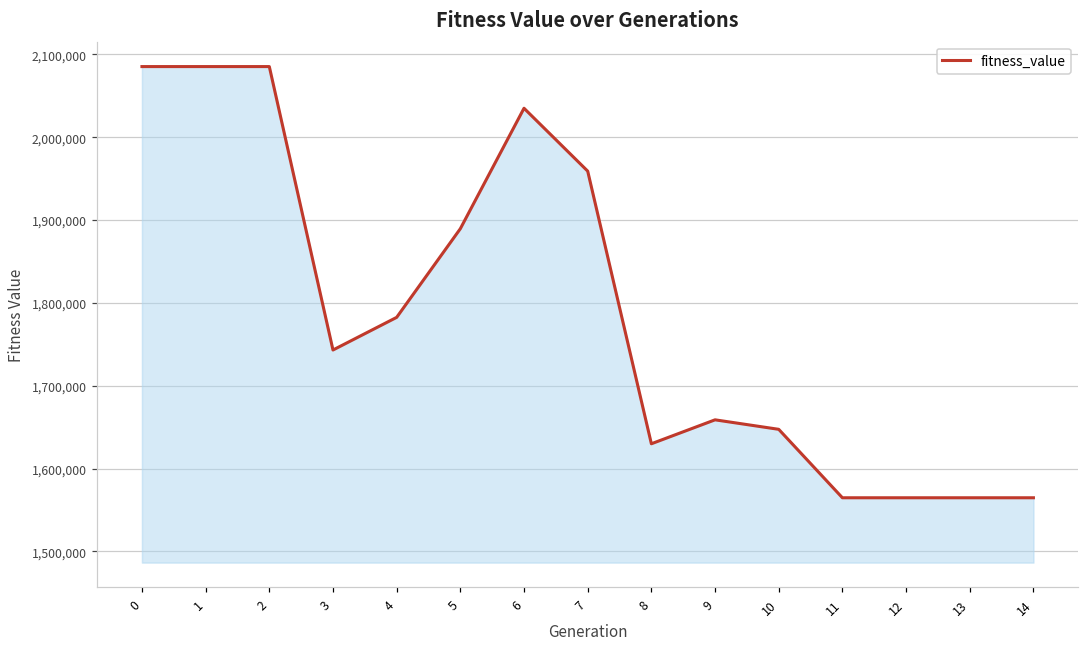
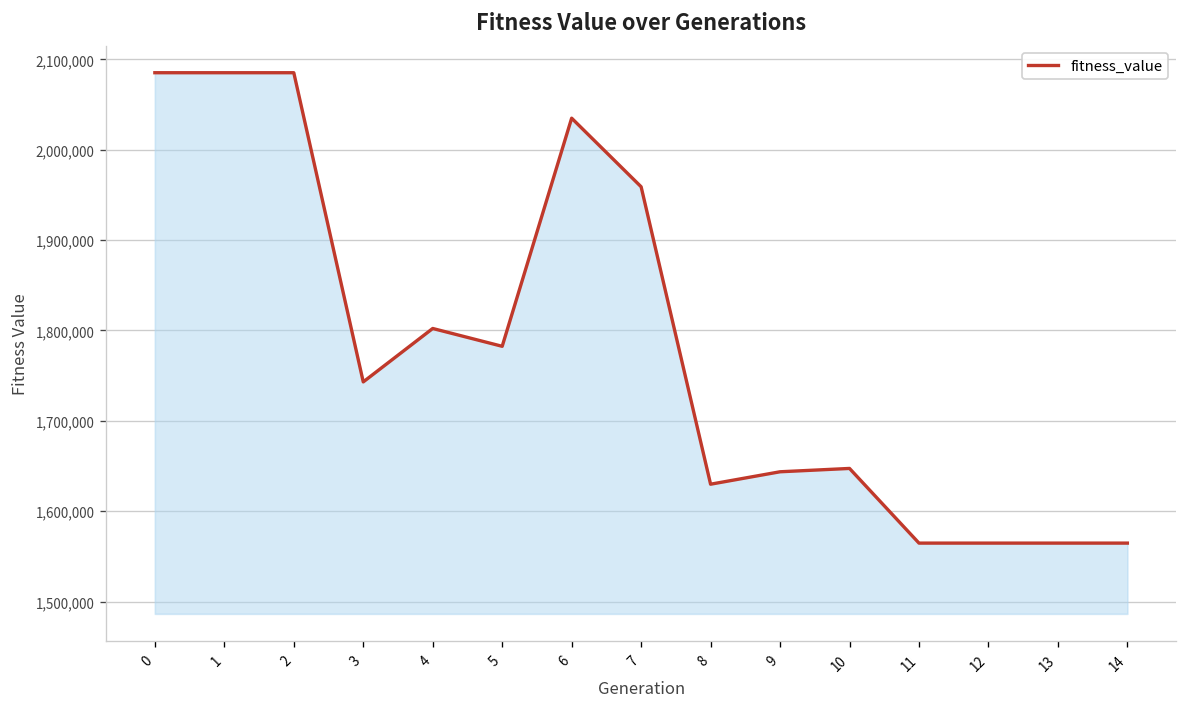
  {
    "0": "2,090,000",
    "1": "2,090,000",
    "2": "2,090,000",
    "3": "1,740,000",
-   "4": "1,780,000",
-   "5": "1,890,000",
+   "4": "1,800,000",
+   "5": "1,780,000",
    "6": "2,030,000",
    "7": "1,960,000",
    "8": "1,630,000",
-   "9": "1,660,000",
+   "9": "1,640,000",
    "10": "1,650,000",
    "11": "1,560,000",
    "12": "1,560,000",
    "13": "1,560,000",
    "14": "1,560,000"
  }
